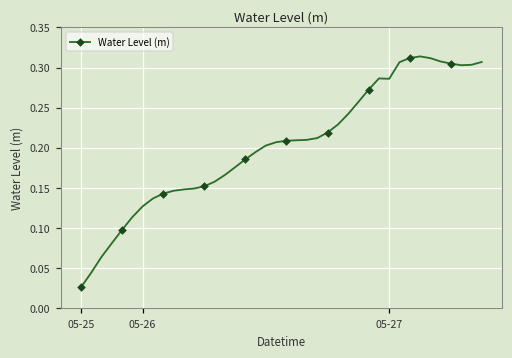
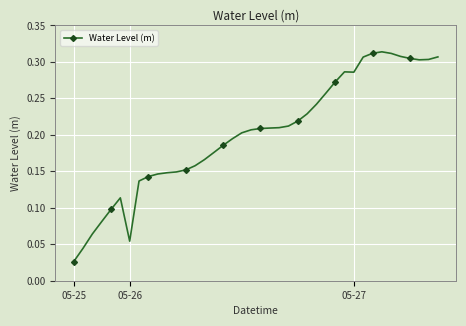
  {
    "05-25": 0.03,
-   "05-26": 0.13,
+   "05-26": 0.05,
    "05-27": 0.29
  }
